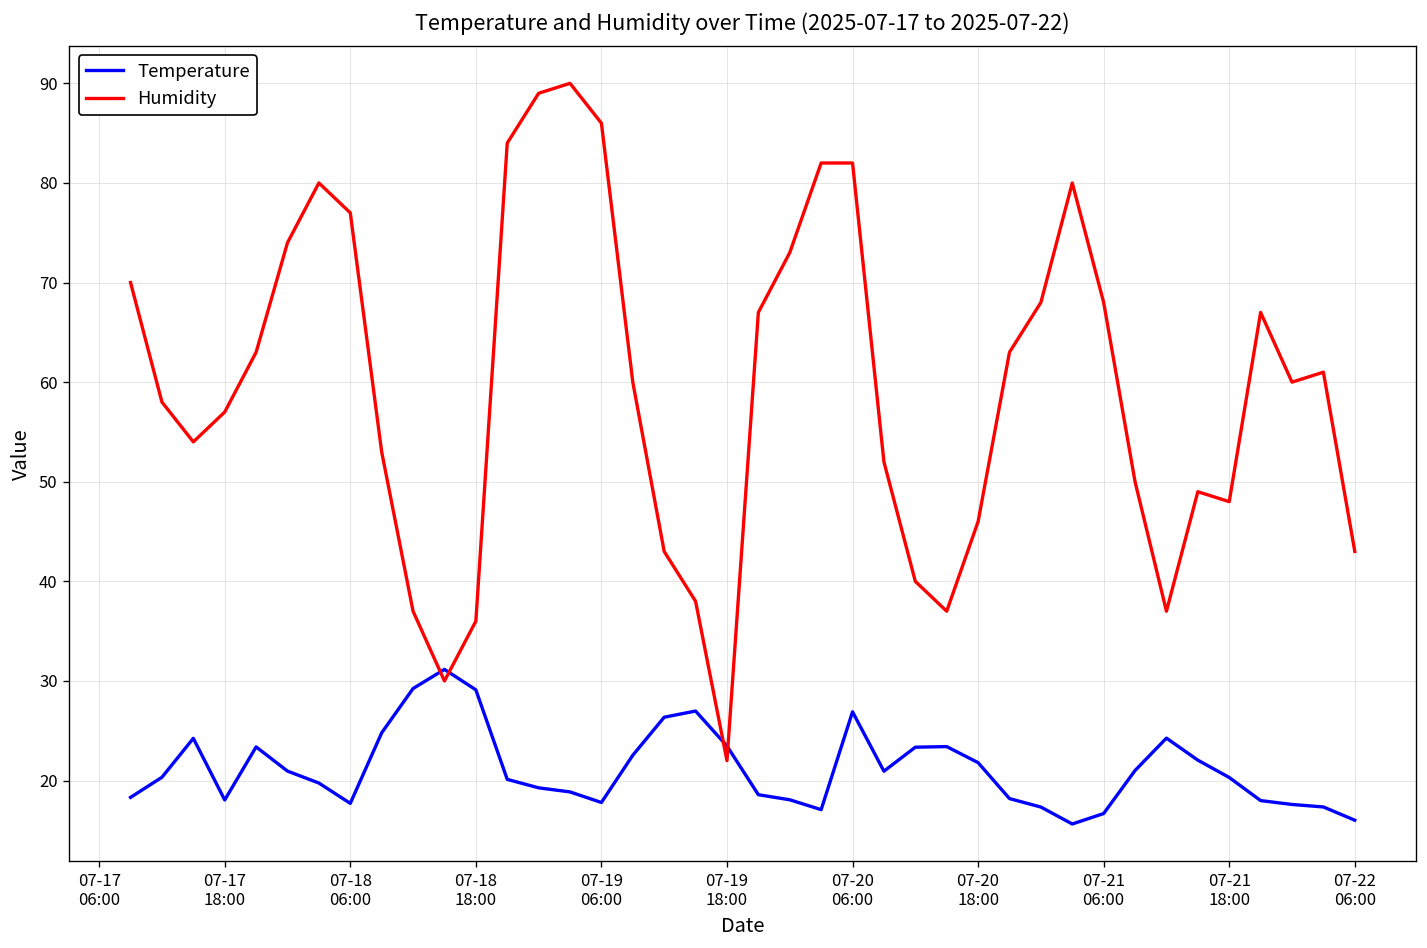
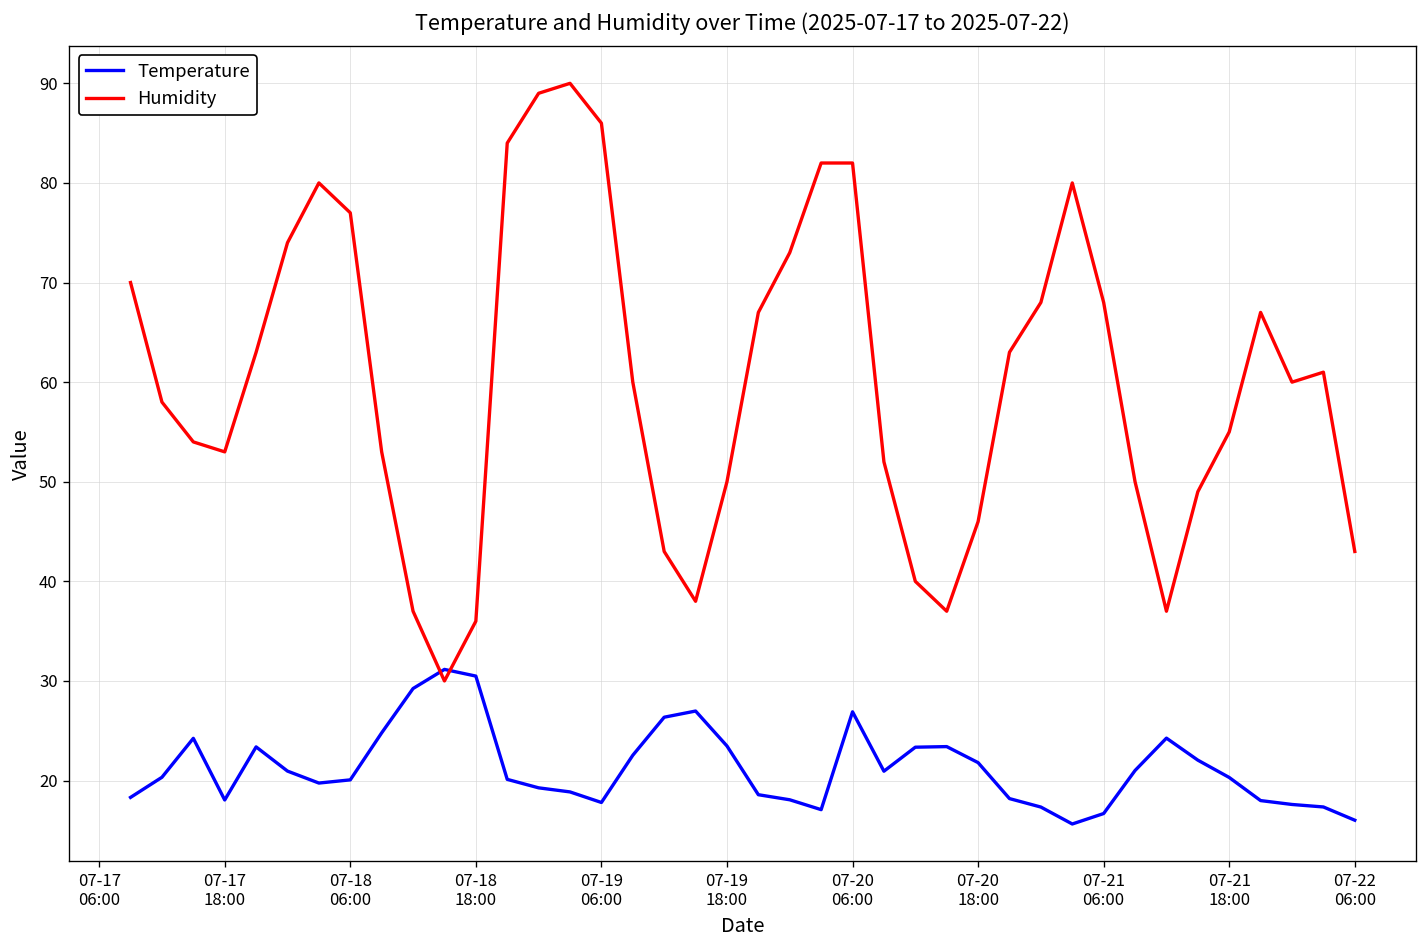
  {
    "Temperature": {
      "07-17 18:00": 18,
-     "07-18 06:00": 18,
-     "07-18 18:00": 29,
+     "07-18 06:00": 20,
+     "07-18 18:00": 30,
      "07-19 06:00": 18,
      "07-19 18:00": 23,
      "07-20 06:00": 27,
      "07-20 18:00": 22,
      "07-21 06:00": 17,
      "07-21 18:00": 20,
      "07-22 06:00": 16
    },
    "Humidity": {
-     "07-17 18:00": 57,
+     "07-17 18:00": 53,
      "07-18 06:00": 77,
      "07-18 18:00": 36,
      "07-19 06:00": 86,
-     "07-19 18:00": 22,
+     "07-19 18:00": 50,
      "07-20 06:00": 82,
      "07-20 18:00": 46,
      "07-21 06:00": 68,
-     "07-21 18:00": 48,
+     "07-21 18:00": 55,
      "07-22 06:00": 43
    }
  }
